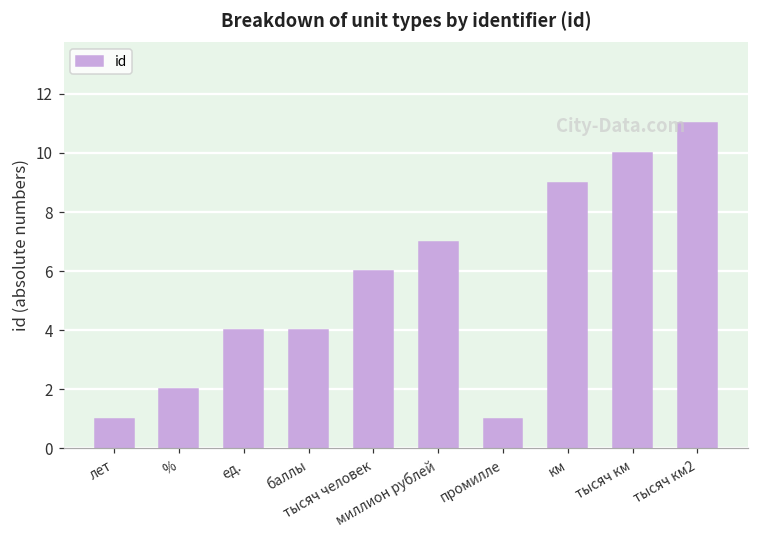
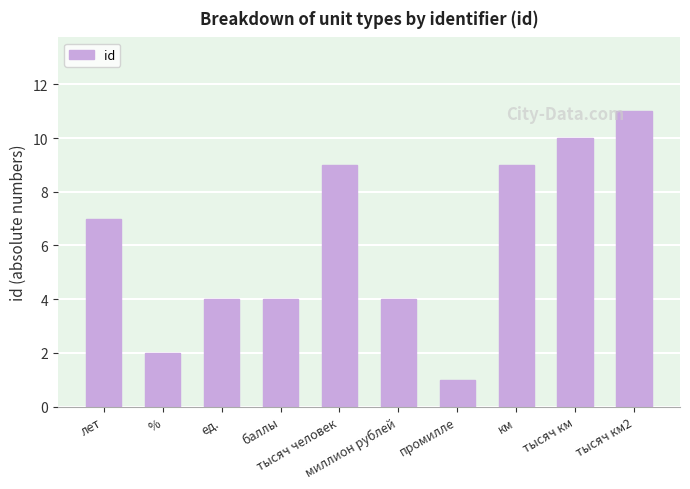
  {
-   "лет": 1,
+   "лет": 7,
    "%": 2,
    "ед.": 4,
    "баллы": 4,
-   "тысяч человек": 6,
-   "миллион рублей": 7,
+   "тысяч человек": 9,
+   "миллион рублей": 4,
    "промилле": 1,
    "км": 9,
    "тысяч км": 10,
    "тысяч км2": 11
  }
